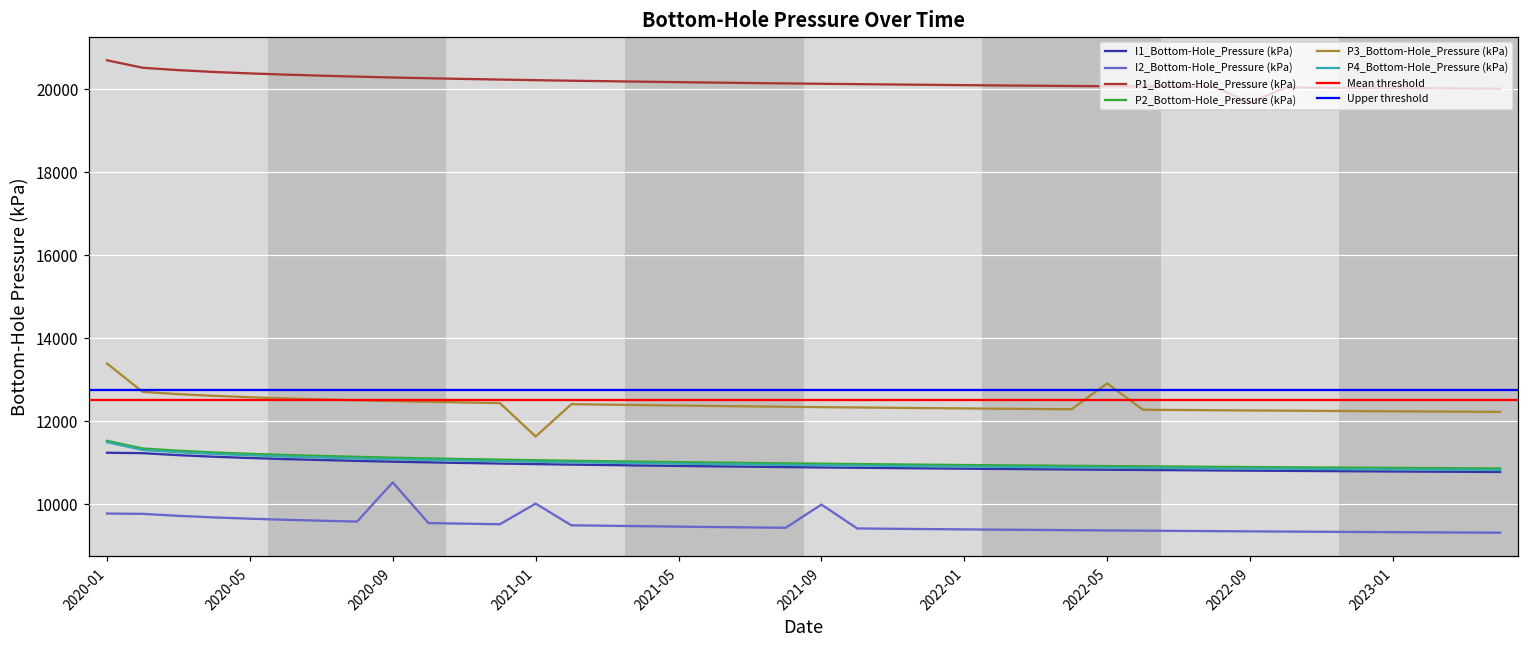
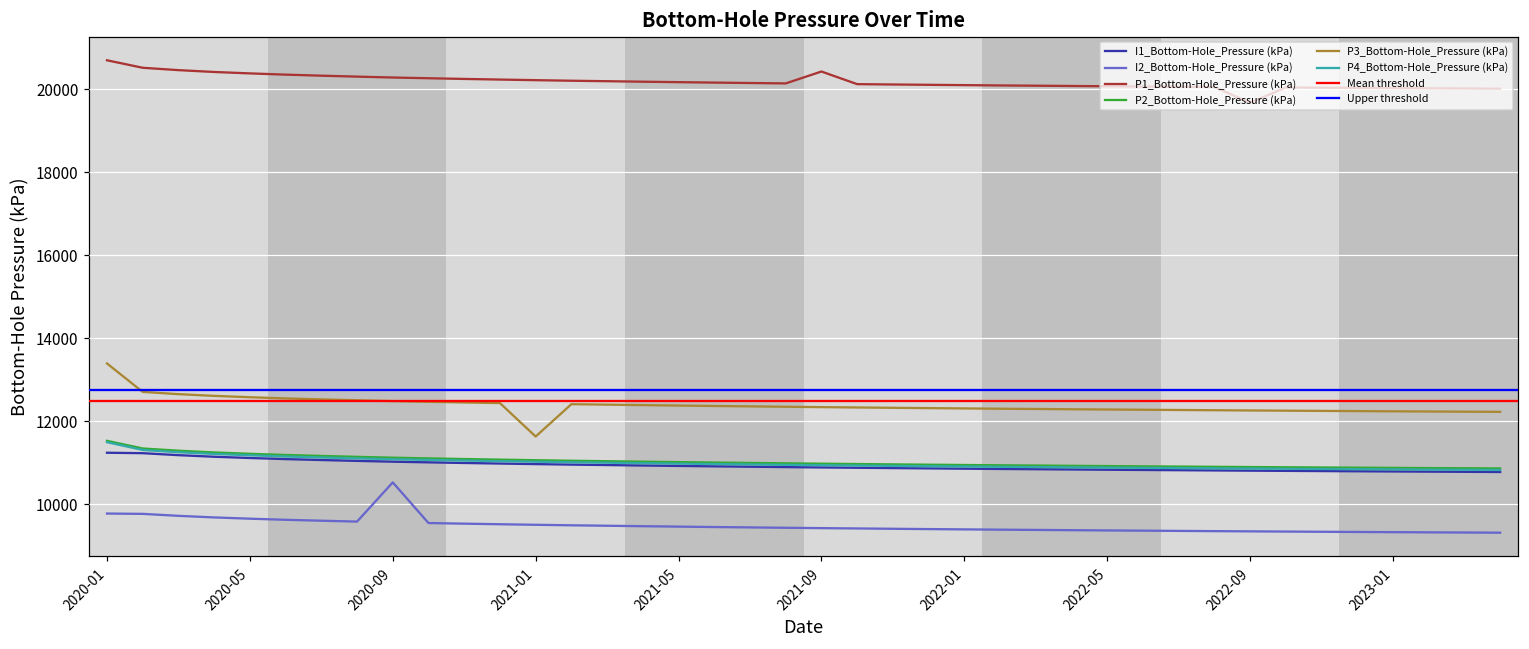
  {
    "I1_Bottom-Hole_Pressure (kPa)": {
      "2020-01": 11200
    },
    "I2_Bottom-Hole_Pressure (kPa)": {
      "2020-01": 9800,
      "2020-05": 9700,
      "2020-09": 10500,
-     "2021-01": 10000,
+     "2021-01": 9500,
      "2021-05": 9500,
-     "2021-09": 10000,
+     "2021-09": 9400,
      "2022-01": 9400,
      "2022-05": 9400,
      "2022-09": 9400,
      "2023-01": 9300
    },
    "P1_Bottom-Hole_Pressure (kPa)": {
      "2020-01": 20700,
      "2020-05": 20400,
      "2020-09": 20300,
      "2021-01": 20200,
      "2021-05": 20200,
-     "2021-09": 20100,
+     "2021-09": 20400,
      "2022-01": 20100
    },
    "P3_Bottom-Hole_Pressure (kPa)": {
      "2020-01": 13400,
      "2020-05": 12600,
      "2020-09": 12500,
      "2021-01": 11600,
      "2021-05": 12400,
      "2021-09": 12300,
      "2022-01": 12300,
-     "2022-05": 12900,
+     "2022-05": 12300,
      "2022-09": 12300,
      "2023-01": 12200
    }
  }
